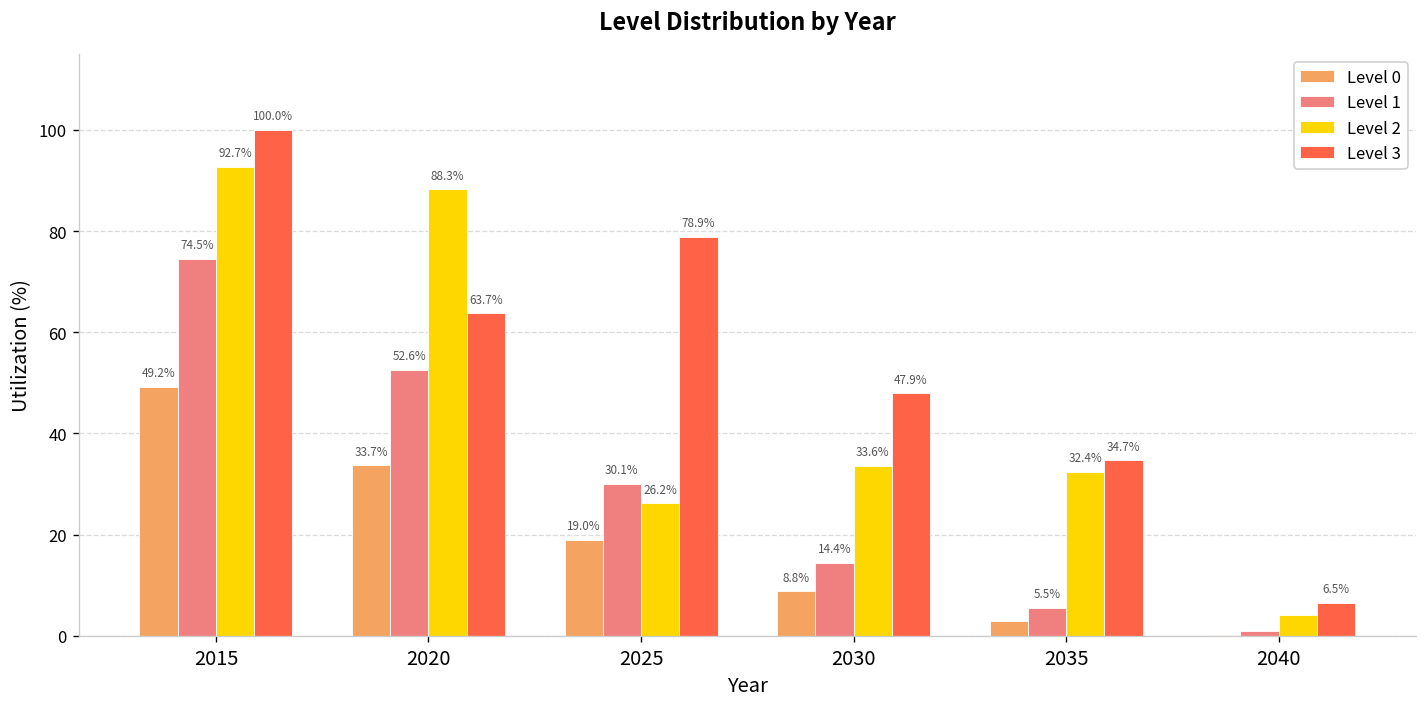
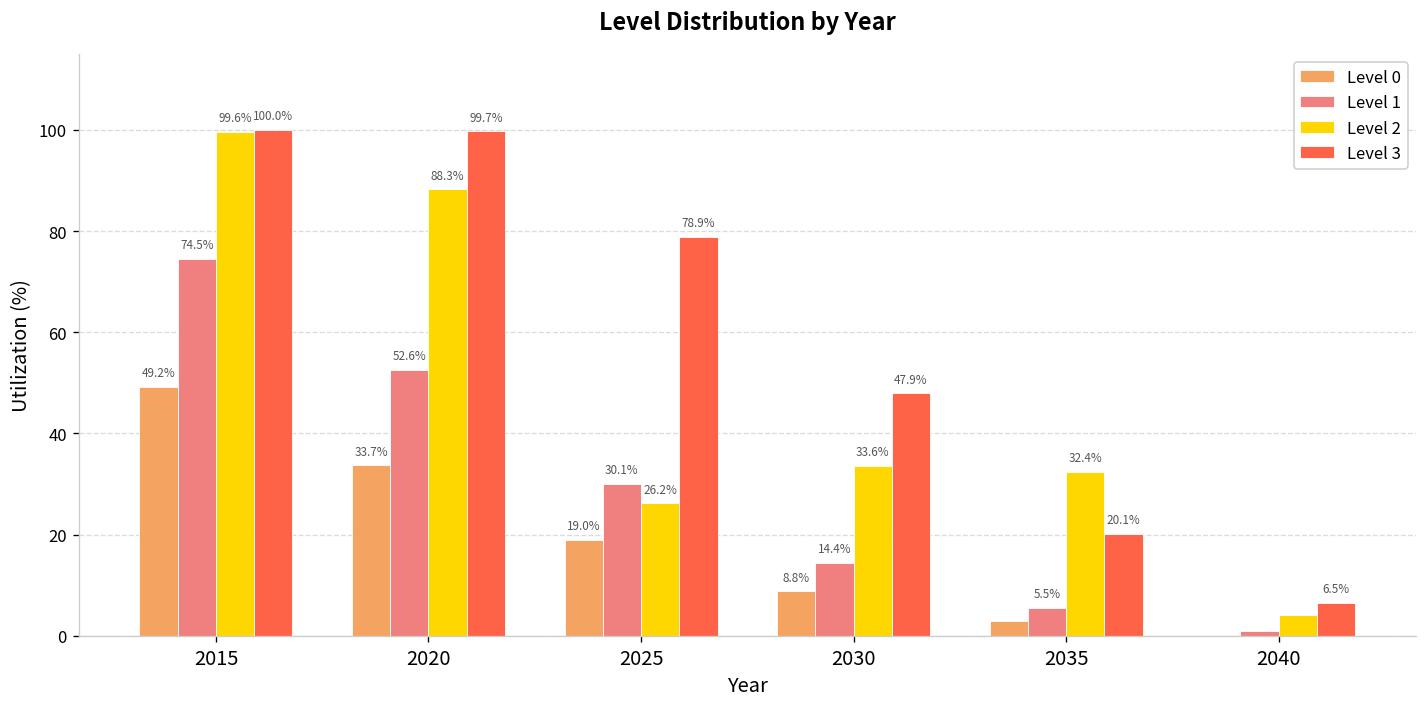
  {
    "Level 2": {
-     "2015": "92.7%",
+     "2015": "99.6%",
      "2020": "88.3%",
      "2025": "26.2%",
      "2030": "33.6%",
      "2035": "32.4%"
    },
    "Level 3": {
      "2015": "100.0%",
-     "2020": "63.7%",
+     "2020": "99.7%",
      "2025": "78.9%",
      "2030": "47.9%",
-     "2035": "34.7%",
+     "2035": "20.1%",
      "2040": "6.5%"
    }
  }
